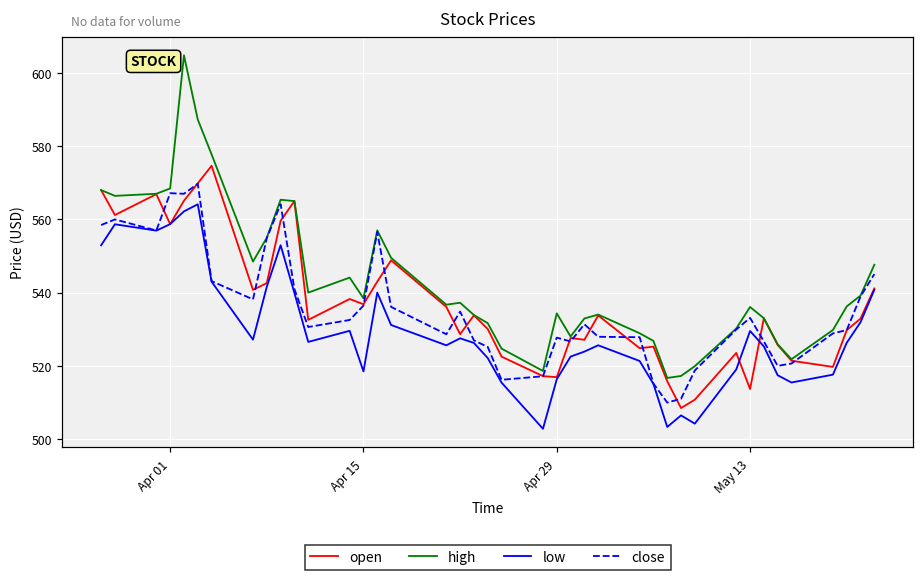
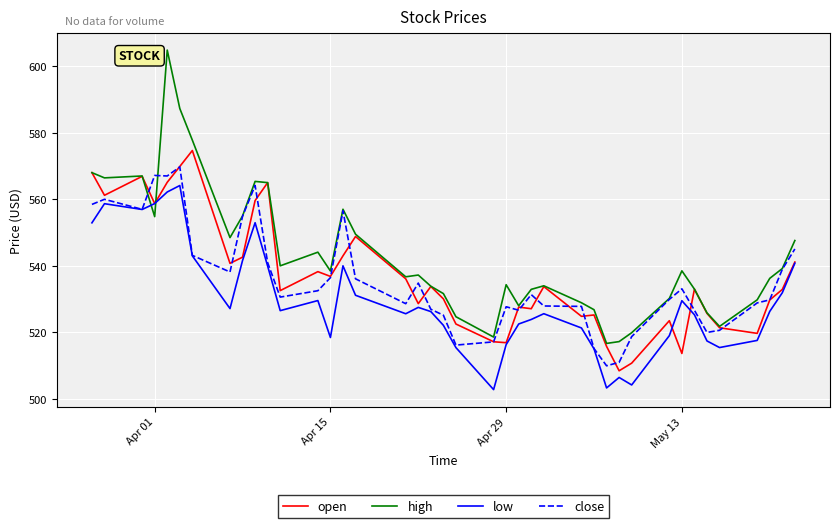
  {
    "open": {
      "May 13": 514
    },
    "high": {
-     "Apr 01": 568,
+     "Apr 01": 555,
      "Apr 15": 538,
      "Apr 29": 534,
-     "May 13": 536
+     "May 13": 538
    }
  }
